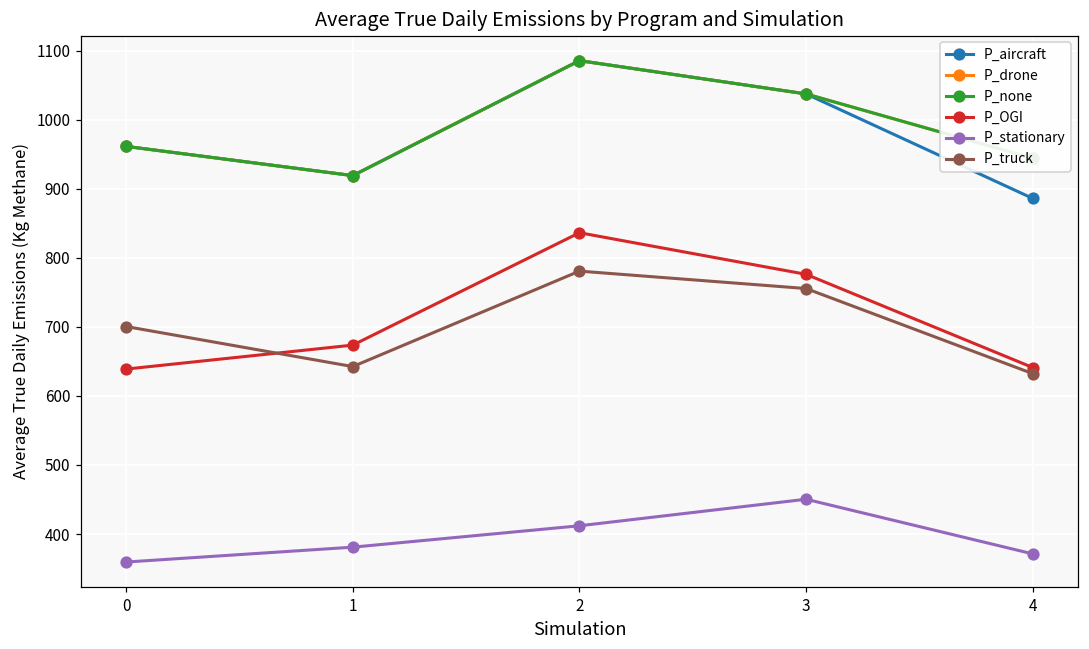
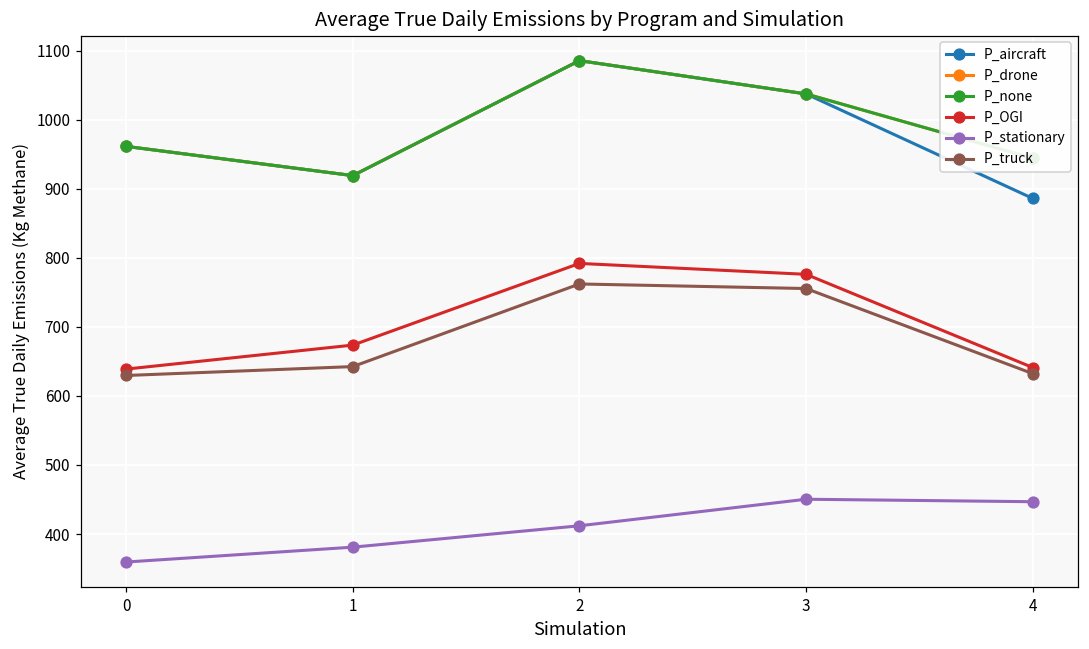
  {
    "P_aircraft": {
      "4": 890
    },
    "P_OGI": {
      "0": 640,
      "1": 670,
-     "2": 840,
+     "2": 790,
      "3": 780,
      "4": 640
    },
    "P_stationary": {
      "0": 360,
      "1": 380,
      "2": 410,
      "3": 450,
-     "4": 370
+     "4": 450
    },
    "P_truck": {
-     "0": 700,
+     "0": 630,
      "1": 640,
-     "2": 780,
+     "2": 760,
      "3": 760,
      "4": 630
    }
  }
